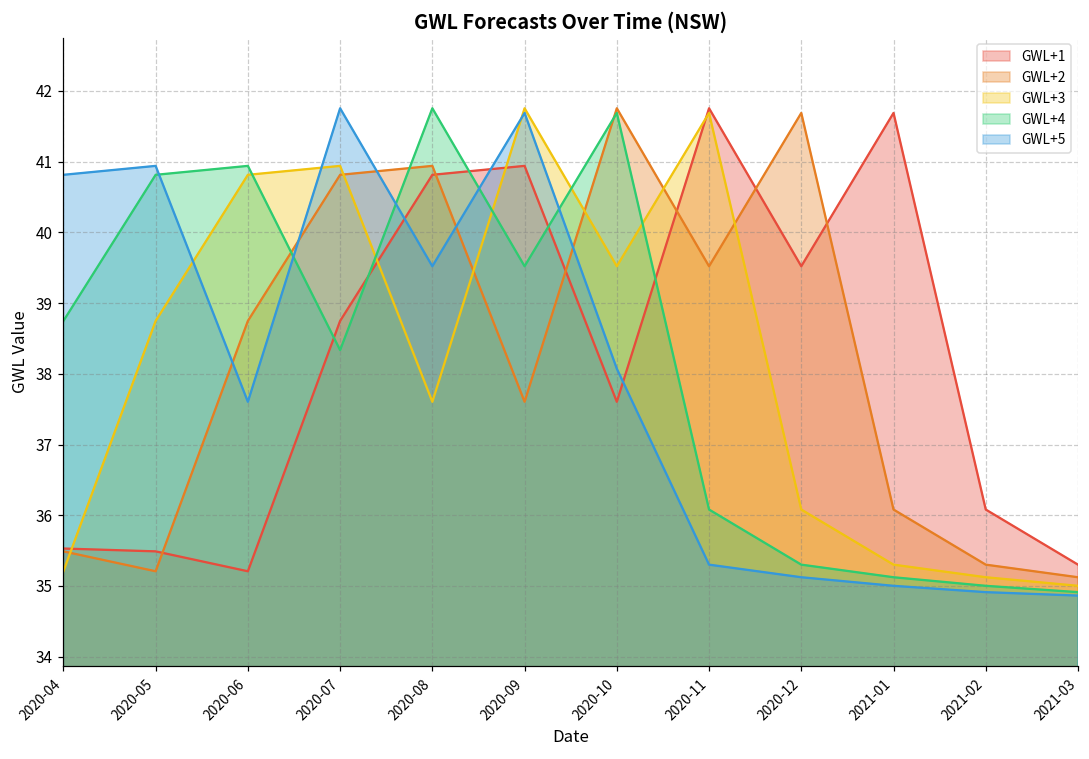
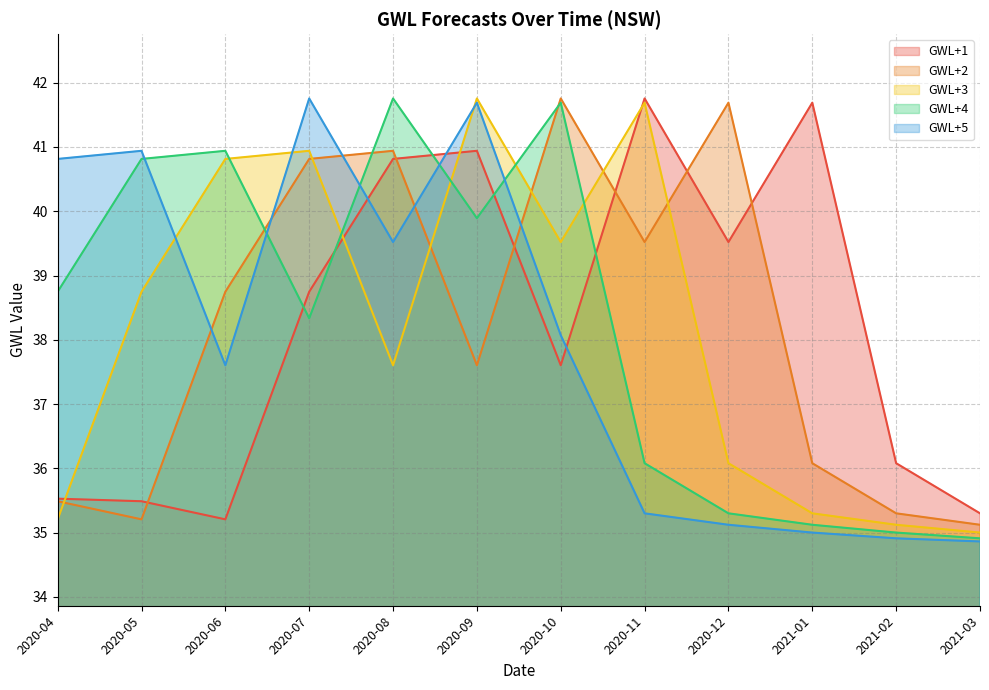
  {
    "GWL+4": {
      "2020-04": 38.7,
      "2020-05": 40.8,
      "2020-06": 40.9,
      "2020-07": 38.3,
      "2020-08": 41.8,
-     "2020-09": 39.5,
+     "2020-09": 39.9,
      "2020-10": 41.7,
      "2020-11": 36.1,
      "2020-12": 35.3,
      "2021-01": 35.1,
      "2021-02": 35.0,
      "2021-03": 34.9
    },
    "GWL+5": {
      "2020-04": 40.8,
      "2020-05": 40.9,
      "2020-06": 37.6,
      "2020-07": 41.8,
      "2020-08": 39.5,
      "2020-09": 41.7,
      "2020-10": 38.1,
      "2020-11": 35.3,
      "2020-12": 35.1,
      "2021-01": 35.0,
      "2021-02": 34.9,
      "2021-03": 34.9
    }
  }
